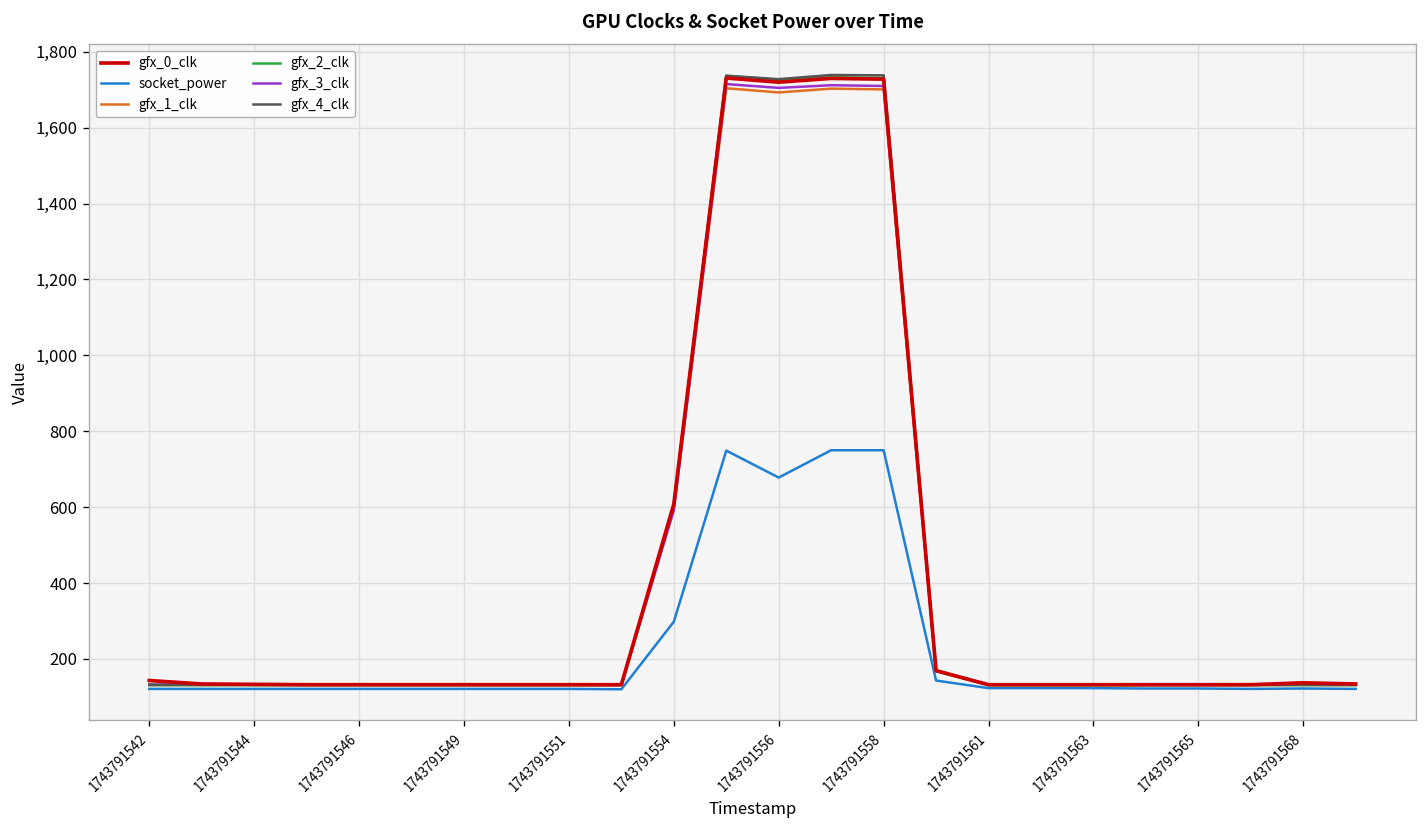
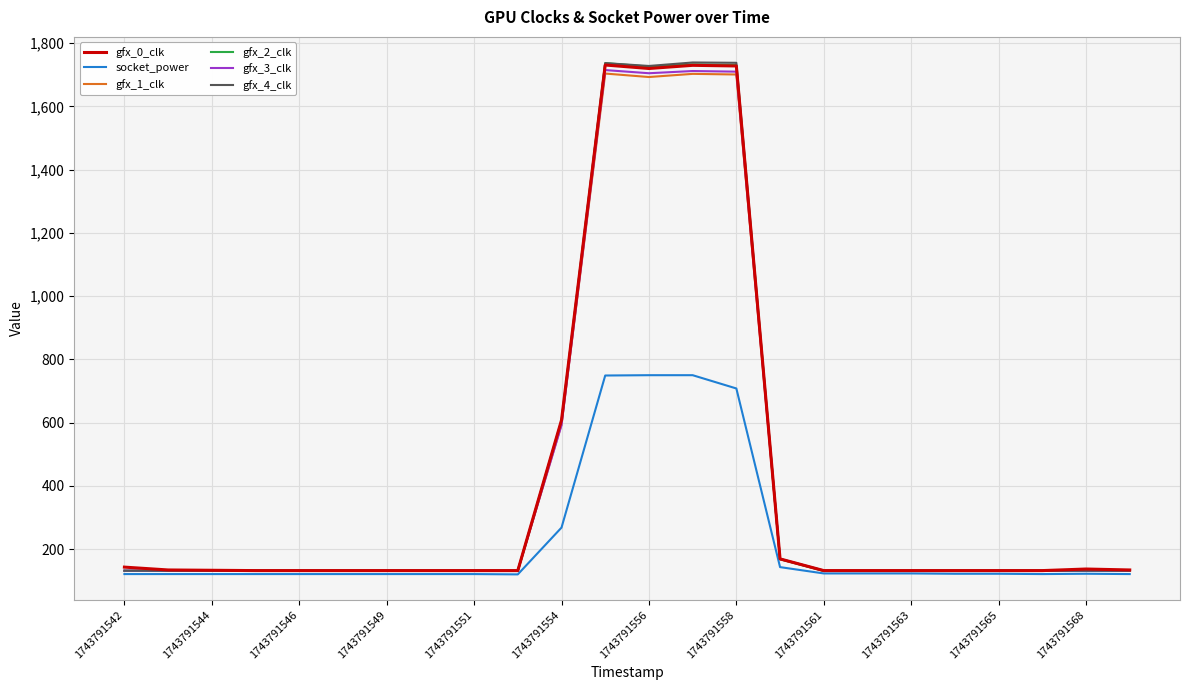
  {
    "gfx_0_clk": {
      "1743791542": "140"
    },
    "socket_power": {
      "1743791542": "120",
      "1743791544": "120",
      "1743791546": "120",
      "1743791549": "120",
      "1743791551": "120",
-     "1743791554": "300",
-     "1743791556": "680",
-     "1743791558": "750",
+     "1743791554": "270",
+     "1743791556": "750",
+     "1743791558": "710",
      "1743791565": "120",
      "1743791568": "120"
    },
    "gfx_1_clk": {
      "1743791556": "1,690",
      "1743791558": "1,700"
    },
    "gfx_3_clk": {
      "1743791556": "1,710",
      "1743791558": "1,710"
    }
  }
